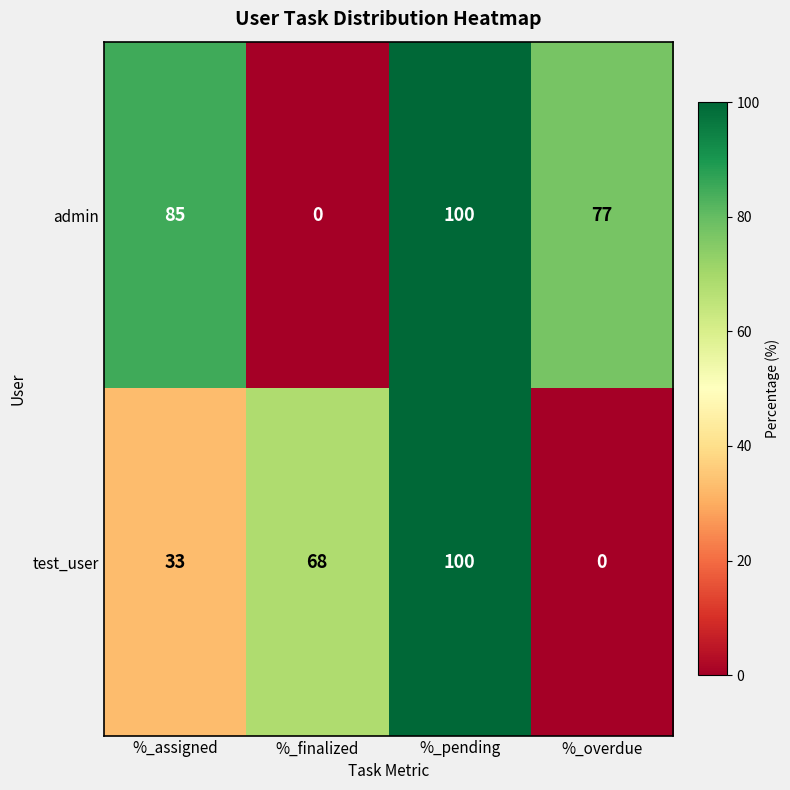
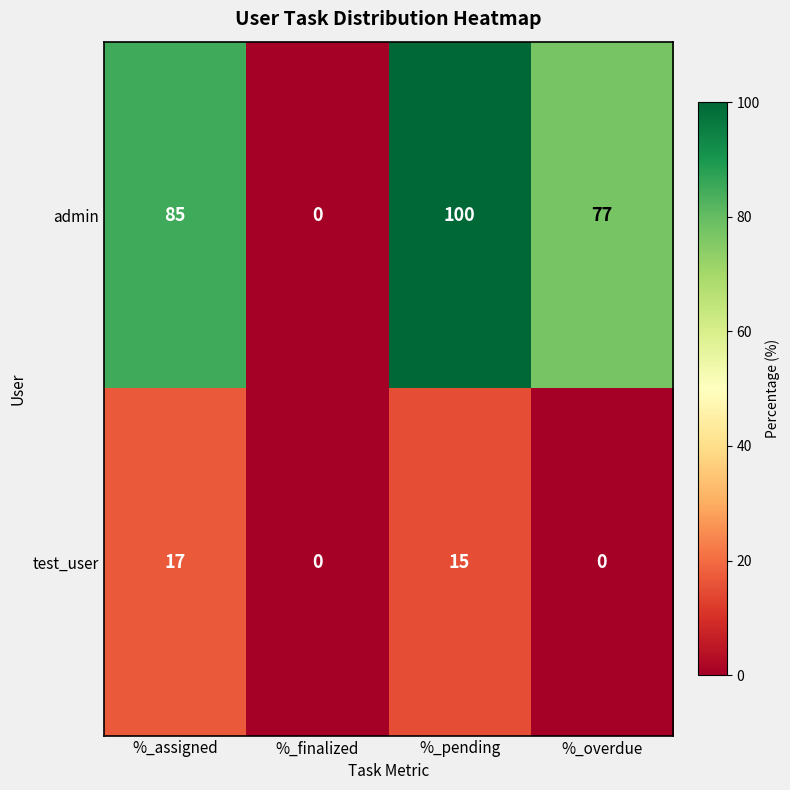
  {
    "admin": {
      "%_assigned": 85,
      "%_finalized": 0,
      "%_pending": 100,
      "%_overdue": 77
    },
    "test_user": {
-     "%_assigned": 33,
-     "%_finalized": 68,
-     "%_pending": 100,
+     "%_assigned": 17,
+     "%_finalized": 0,
+     "%_pending": 15,
      "%_overdue": 0
    }
  }
